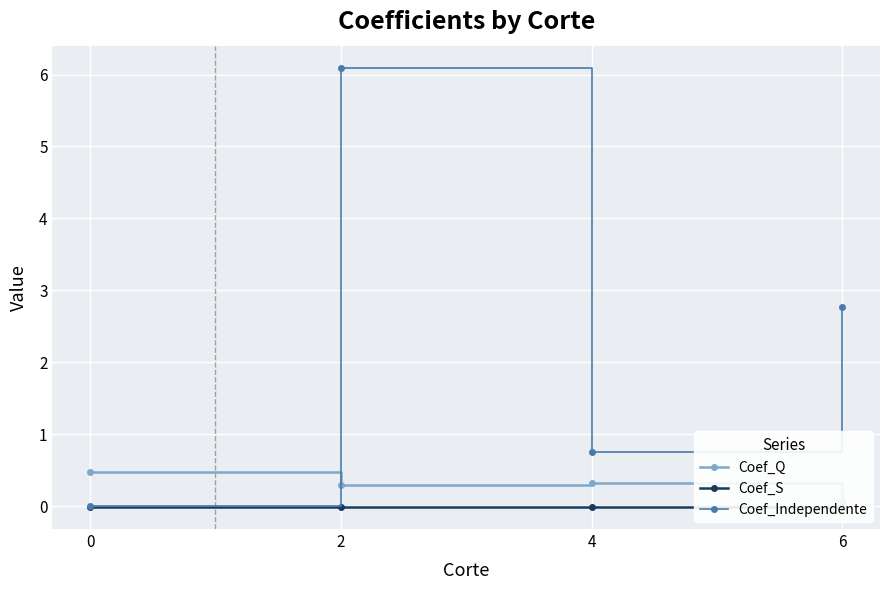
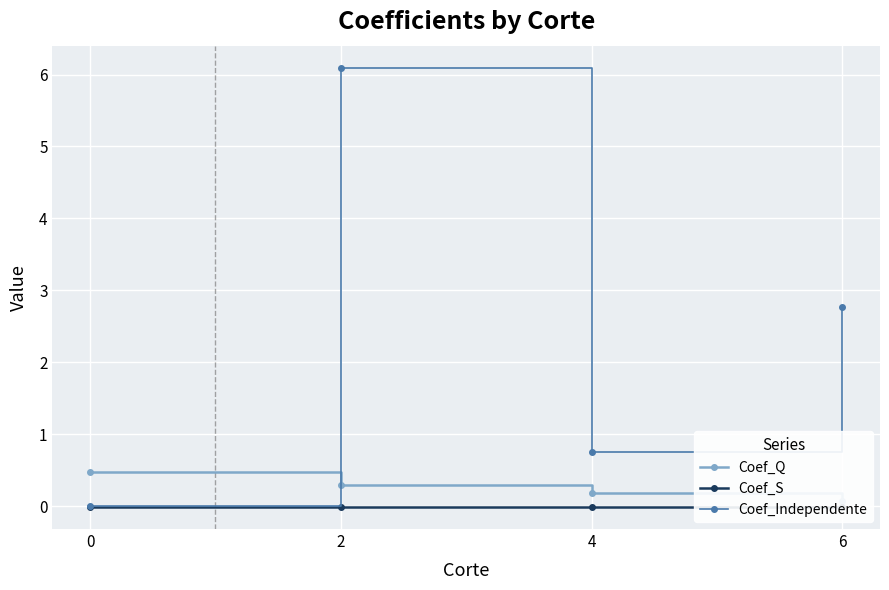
  {
    "Coef_Q": {
      "0": 0.5,
      "2": 0.3,
-     "4": 0.3
+     "4": 0.2
    },
    "Coef_S": {
      "2": 0.0,
      "4": 0.0
    },
    "Coef_Independente": {
      "2": 6.1,
      "4": 0.7,
      "6": 2.8
    }
  }
